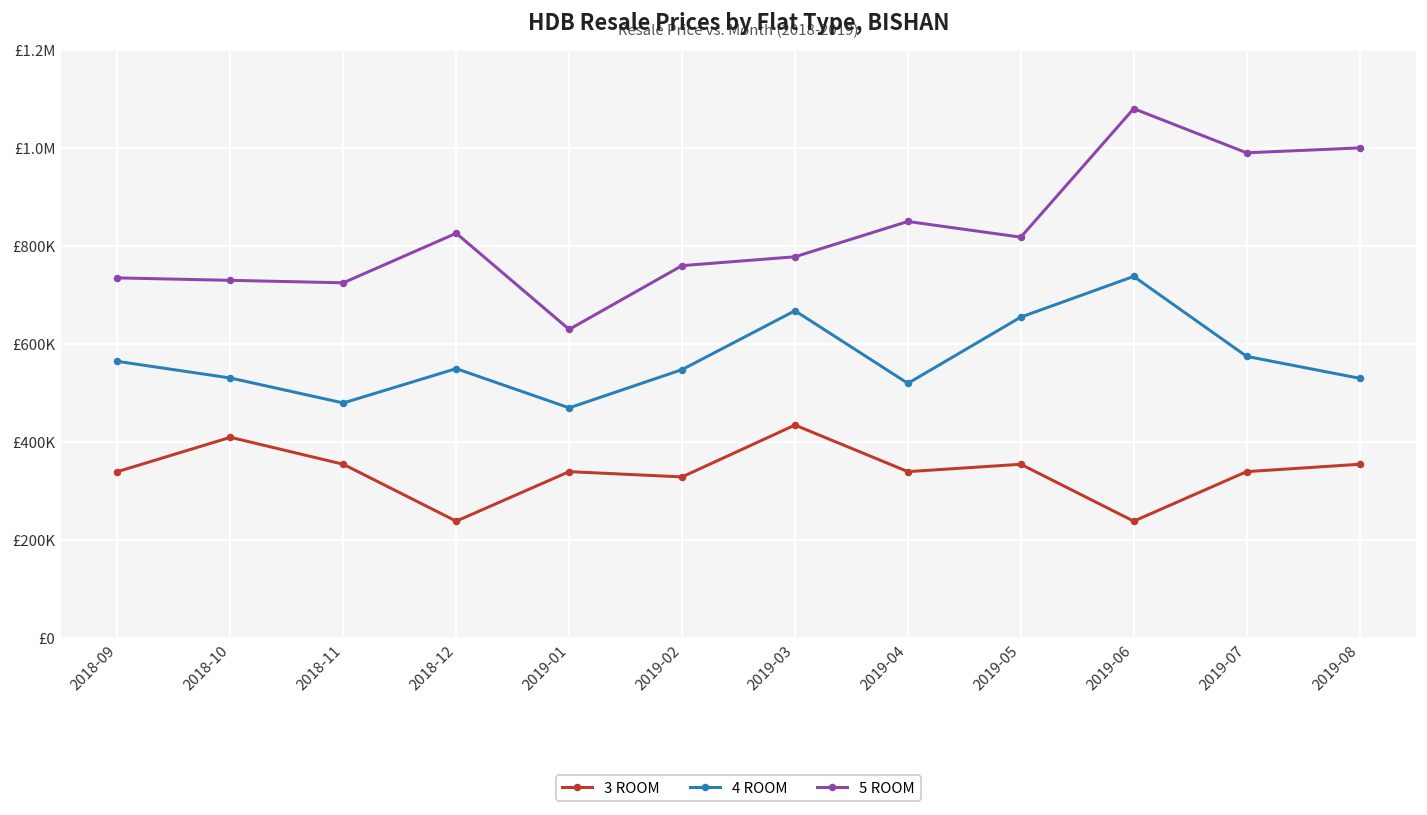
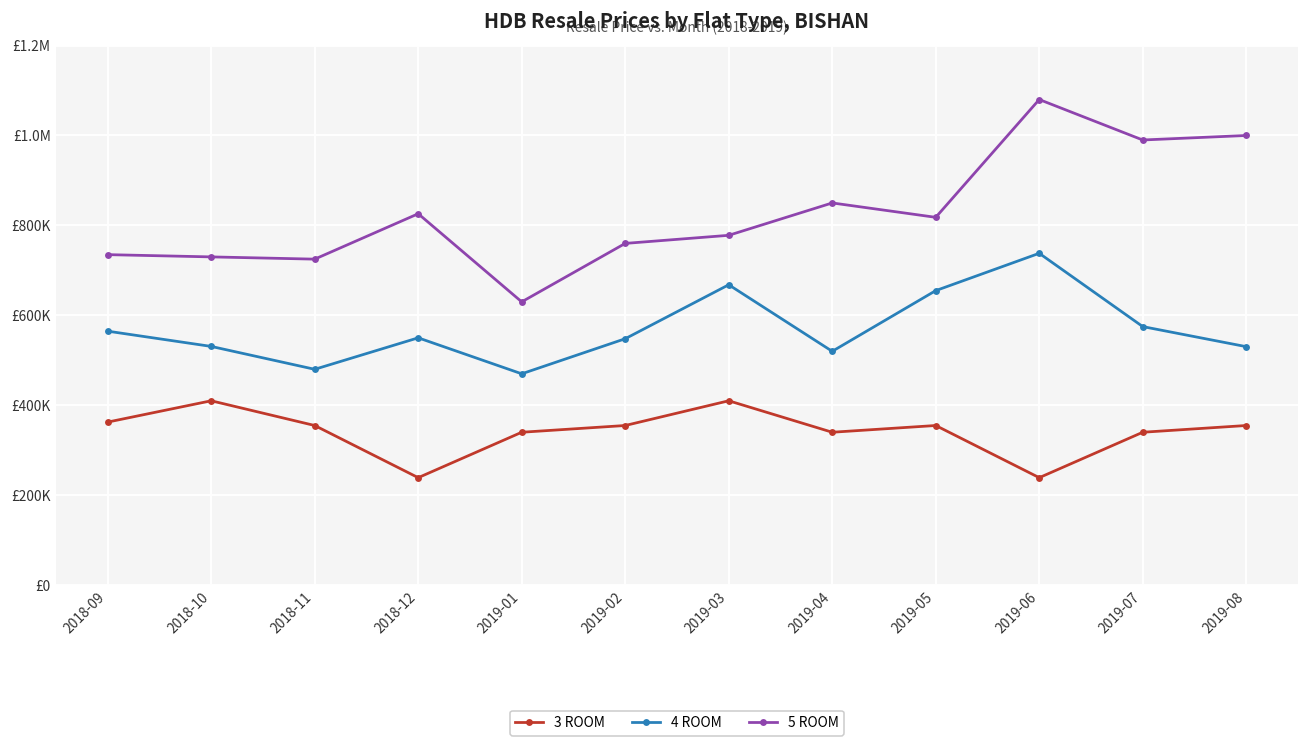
  {
    "3 ROOM": {
-     "2018-09": "£340000",
+     "2018-09": "£360000",
      "2018-10": "£410000",
      "2018-11": "£360000",
      "2018-12": "£240000",
      "2019-01": "£340000",
-     "2019-02": "£330000",
-     "2019-03": "£430000",
+     "2019-02": "£360000",
+     "2019-03": "£410000",
      "2019-04": "£340000",
      "2019-05": "£360000",
      "2019-06": "£240000",
      "2019-07": "£340000",
      "2019-08": "£360000"
    },
    "4 ROOM": {
      "2018-09": "£560000",
      "2018-10": "£530000",
      "2018-11": "£480000",
      "2018-12": "£550000",
      "2019-01": "£470000",
      "2019-02": "£550000",
      "2019-03": "£670000",
      "2019-04": "£520000",
      "2019-05": "£660000",
      "2019-06": "£740000",
      "2019-07": "£580000",
      "2019-08": "£530000"
    },
    "5 ROOM": {
      "2018-09": "£740000",
      "2018-10": "£730000",
      "2018-11": "£730000",
      "2018-12": "£830000",
      "2019-01": "£630000",
      "2019-02": "£760000",
      "2019-03": "£780000",
      "2019-04": "£850000",
      "2019-05": "£820000",
      "2019-06": "£1080000",
      "2019-07": "£990000",
      "2019-08": "£1000000"
    }
  }
